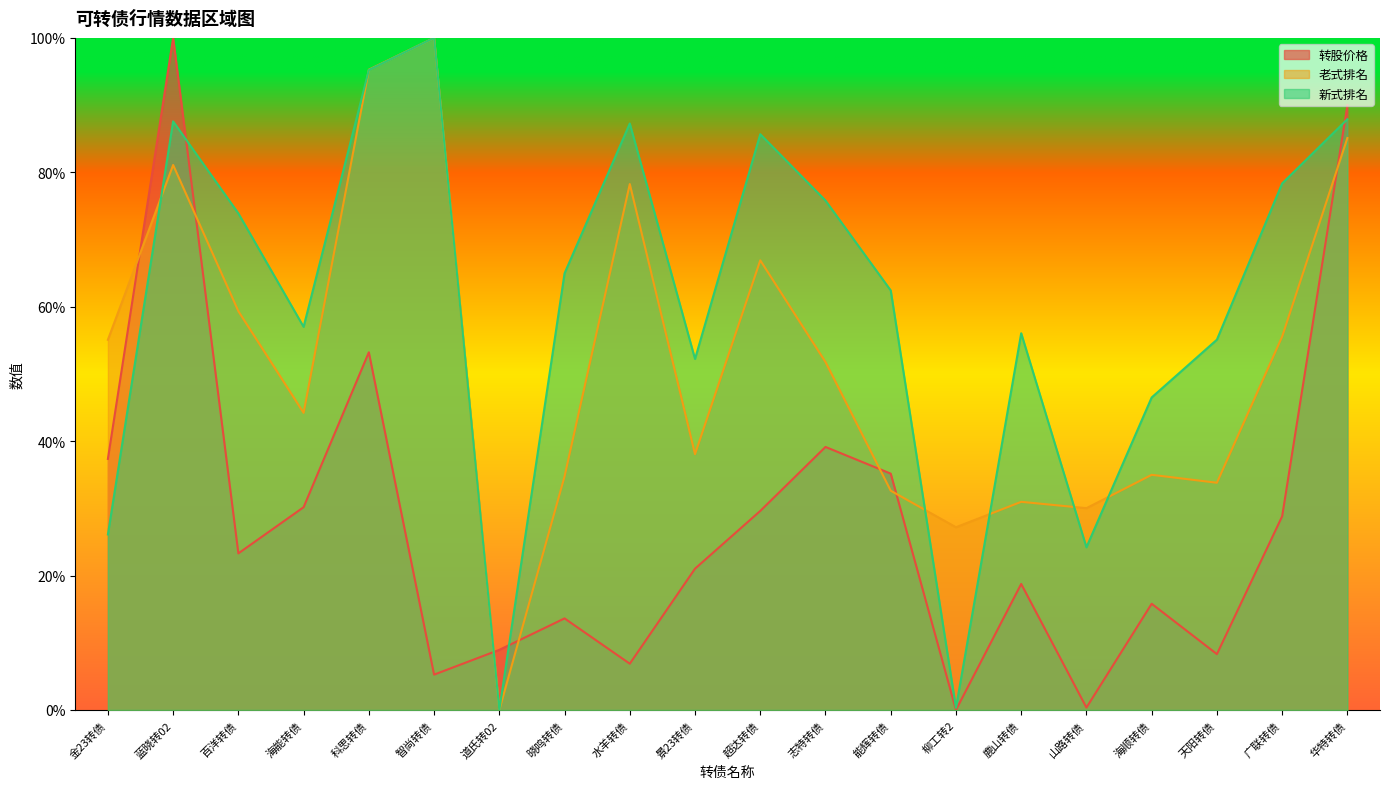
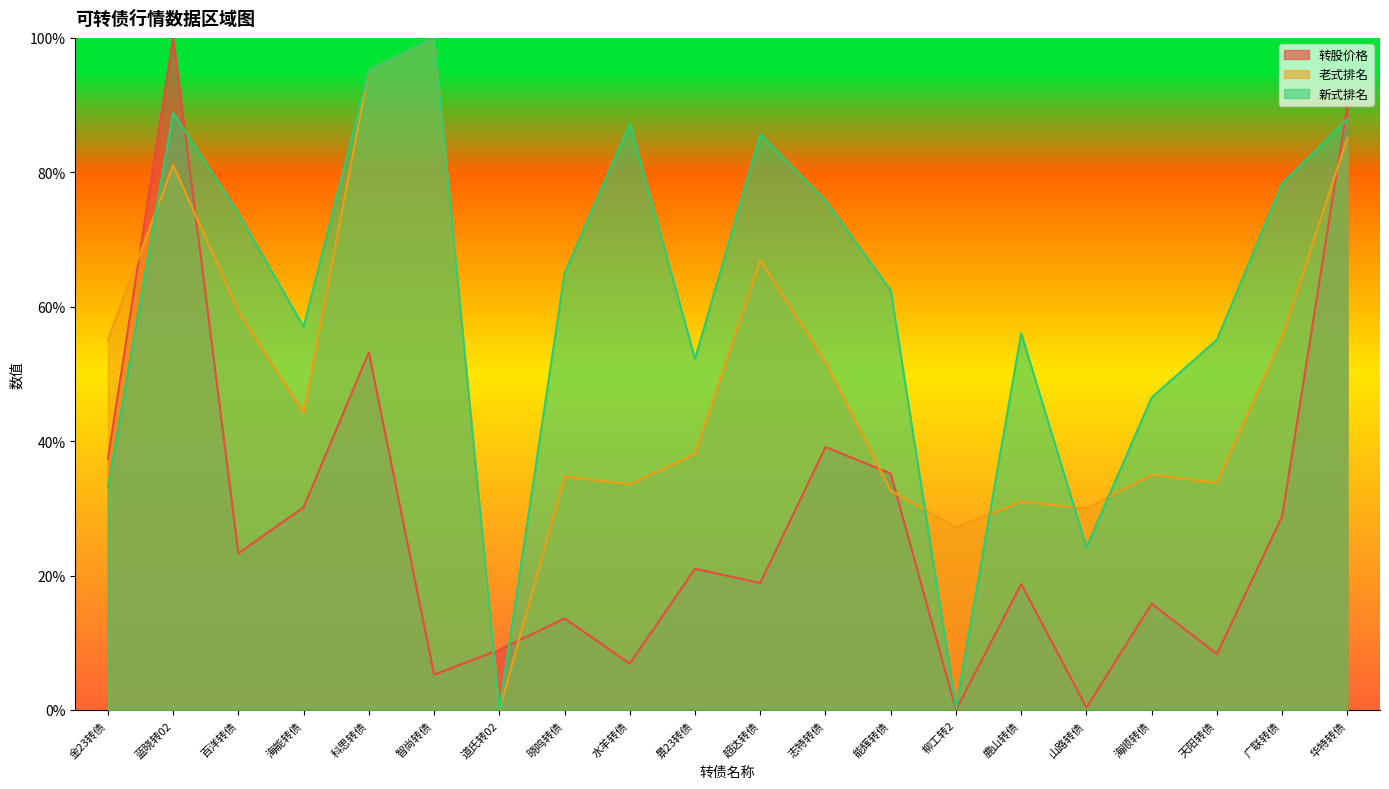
  {
    "转股价格": {
      "金23转债": "37%",
      "蓝晓转02": "100%",
      "百洋转债": "23%",
      "海能转债": "30%",
      "科思转债": "53%",
      "智尚转债": "5%",
      "道氏转02": "9%",
      "晓鸣转债": "14%",
      "水羊转债": "7%",
      "景23转债": "21%",
-     "超达转债": "30%",
+     "超达转债": "19%",
      "志特转债": "39%",
      "能辉转债": "35%",
      "鹿山转债": "19%",
      "山路转债": "0%",
      "海顺转债": "16%",
      "天阳转债": "8%",
      "广联转债": "29%"
    },
    "老式排名": {
      "金23转债": "55%",
      "蓝晓转02": "81%",
      "百洋转债": "59%",
      "海能转债": "44%",
      "晓鸣转债": "35%",
-     "水羊转债": "78%",
+     "水羊转债": "34%",
      "景23转债": "38%",
      "超达转债": "67%",
      "志特转债": "52%",
      "能辉转债": "33%",
      "柳工转2": "27%",
      "鹿山转债": "31%",
      "山路转债": "30%",
      "海顺转债": "35%",
      "天阳转债": "34%",
      "广联转债": "56%",
      "华特转债": "85%"
    },
    "新式排名": {
-     "金23转债": "26%",
-     "蓝晓转02": "88%",
+     "金23转债": "33%",
+     "蓝晓转02": "89%",
      "百洋转债": "74%",
      "海能转债": "57%",
      "晓鸣转债": "65%",
      "水羊转债": "87%",
      "景23转债": "52%",
      "超达转债": "86%",
      "志特转债": "76%",
      "能辉转债": "62%",
      "鹿山转债": "56%",
      "山路转债": "24%",
      "海顺转债": "46%",
      "天阳转债": "55%",
      "广联转债": "78%",
      "华特转债": "88%"
    }
  }
